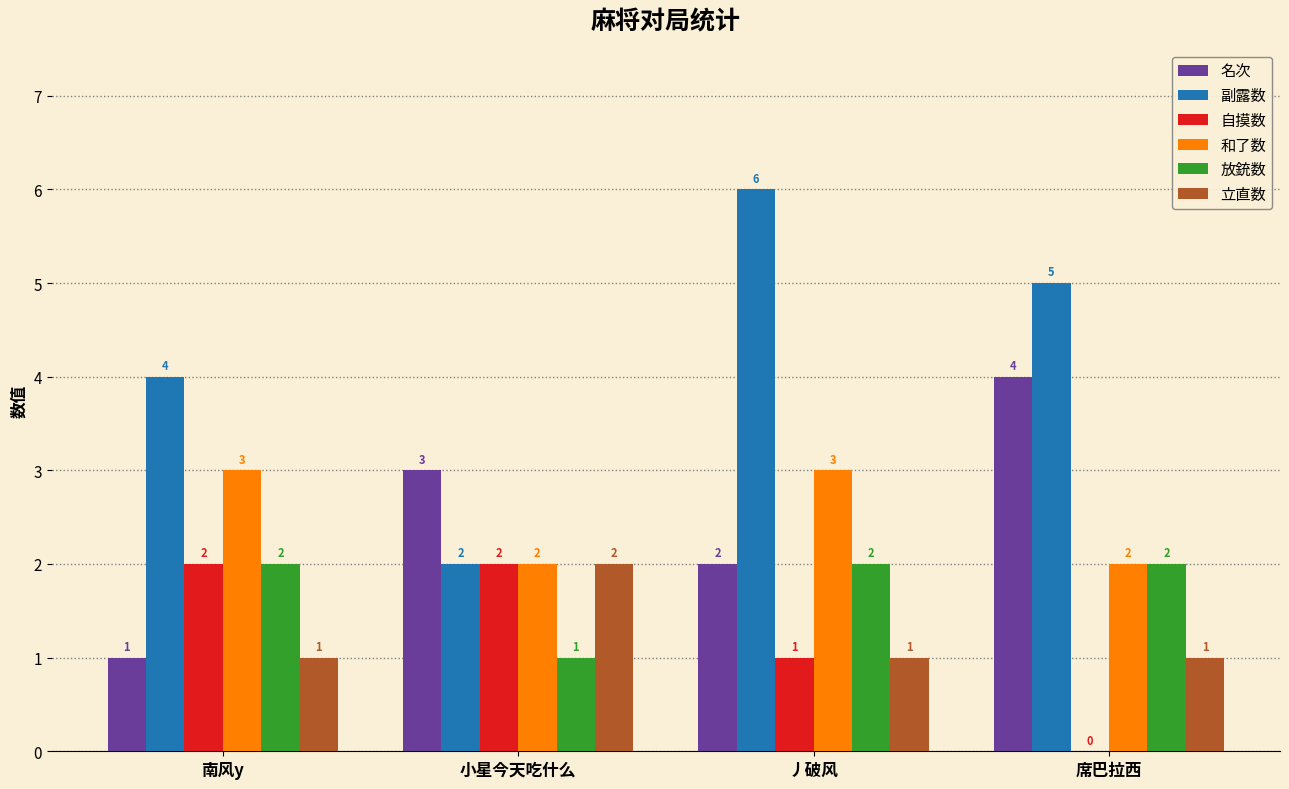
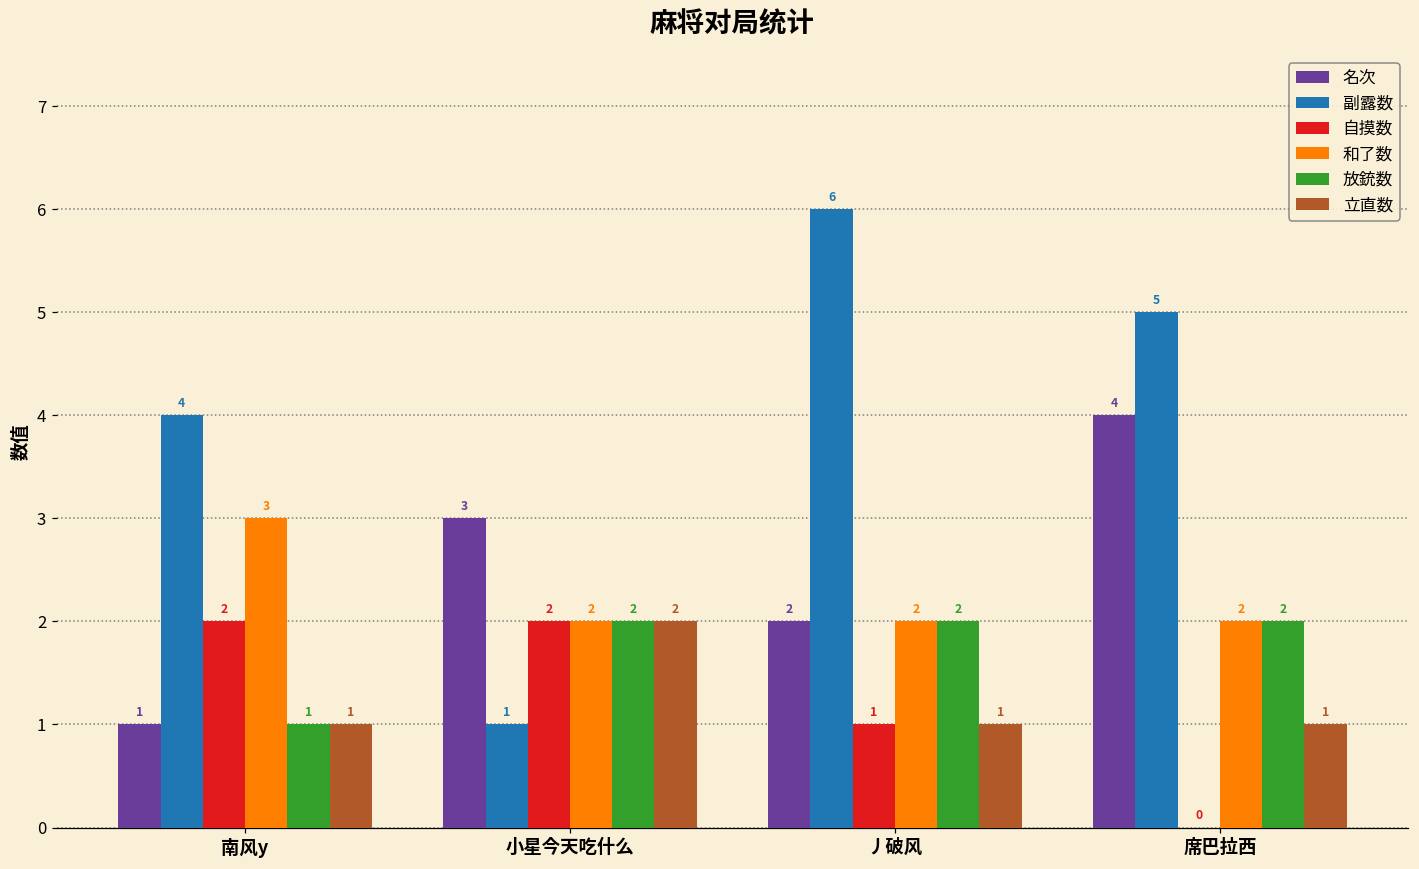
  {
    "名次": {
      "南风y": 1,
      "小星今天吃什么": 3,
      "丿破风": 2,
      "席巴拉西": 4
    },
    "副露数": {
      "南风y": 4,
-     "小星今天吃什么": 2,
+     "小星今天吃什么": 1,
      "丿破风": 6,
      "席巴拉西": 5
    },
    "自摸数": {
      "南风y": 2,
      "小星今天吃什么": 2,
      "丿破风": 1,
      "席巴拉西": 0
    },
    "和了数": {
      "南风y": 3,
      "小星今天吃什么": 2,
-     "丿破风": 3,
+     "丿破风": 2,
      "席巴拉西": 2
    },
    "放銃数": {
-     "南风y": 2,
-     "小星今天吃什么": 1,
+     "南风y": 1,
+     "小星今天吃什么": 2,
      "丿破风": 2,
      "席巴拉西": 2
    },
    "立直数": {
      "南风y": 1,
      "小星今天吃什么": 2,
      "丿破风": 1,
      "席巴拉西": 1
    }
  }
